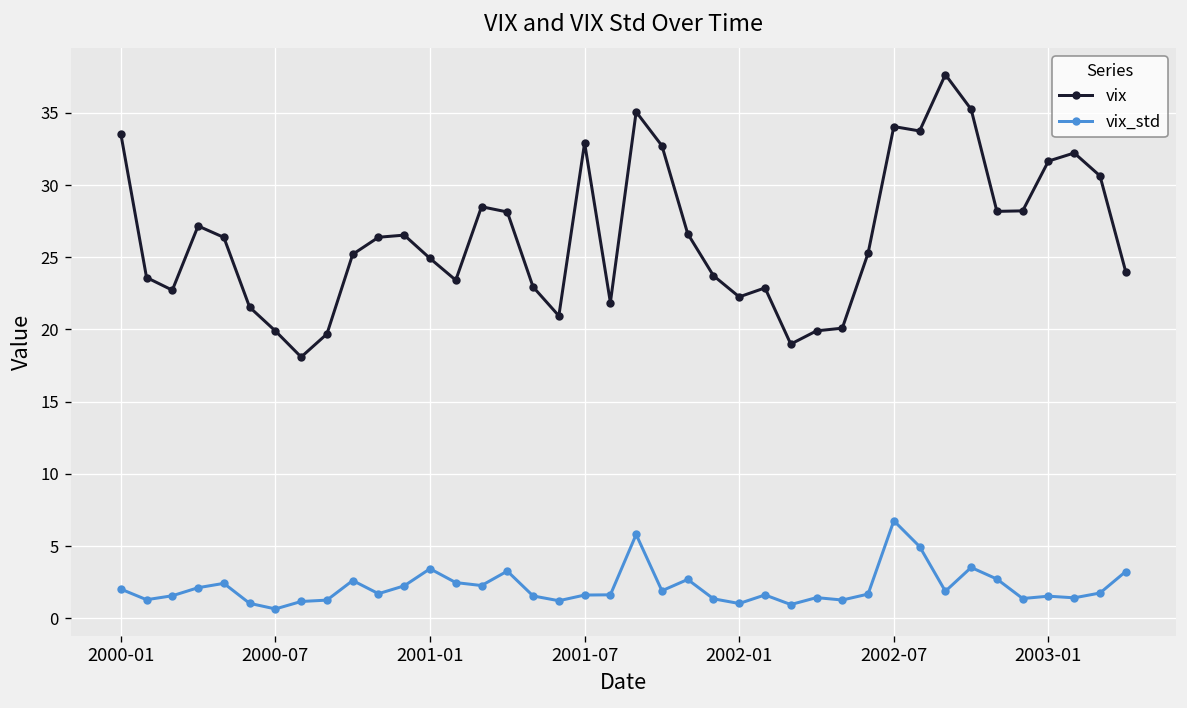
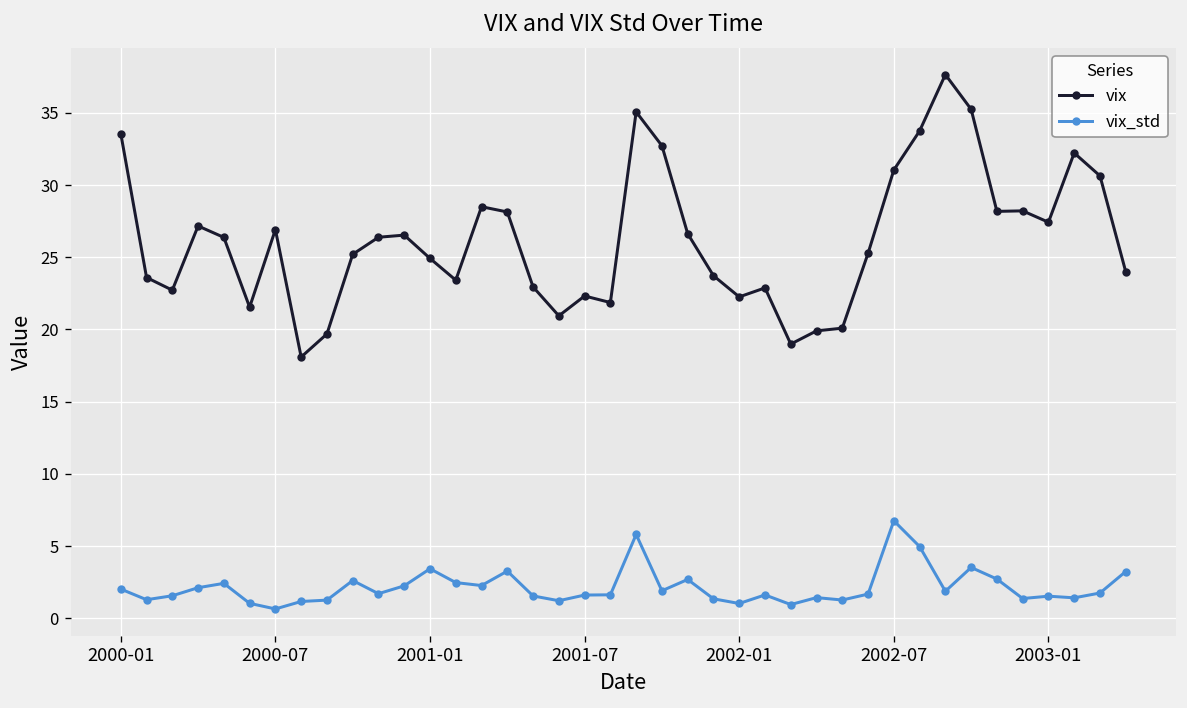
  {
    "vix": {
      "2000-01": 33.6,
-     "2000-07": 19.9,
+     "2000-07": 26.9,
      "2001-01": 24.9,
-     "2001-07": 32.9,
+     "2001-07": 22.3,
      "2002-01": 22.3,
-     "2002-07": 34.0,
-     "2003-01": 31.7
+     "2002-07": 31.0,
+     "2003-01": 27.4
    },
    "vix_std": {
      "2000-01": 2.0,
      "2000-07": 0.6,
      "2001-01": 3.4,
      "2001-07": 1.6,
      "2002-01": 1.0,
      "2002-07": 6.8,
      "2003-01": 1.5
    }
  }
